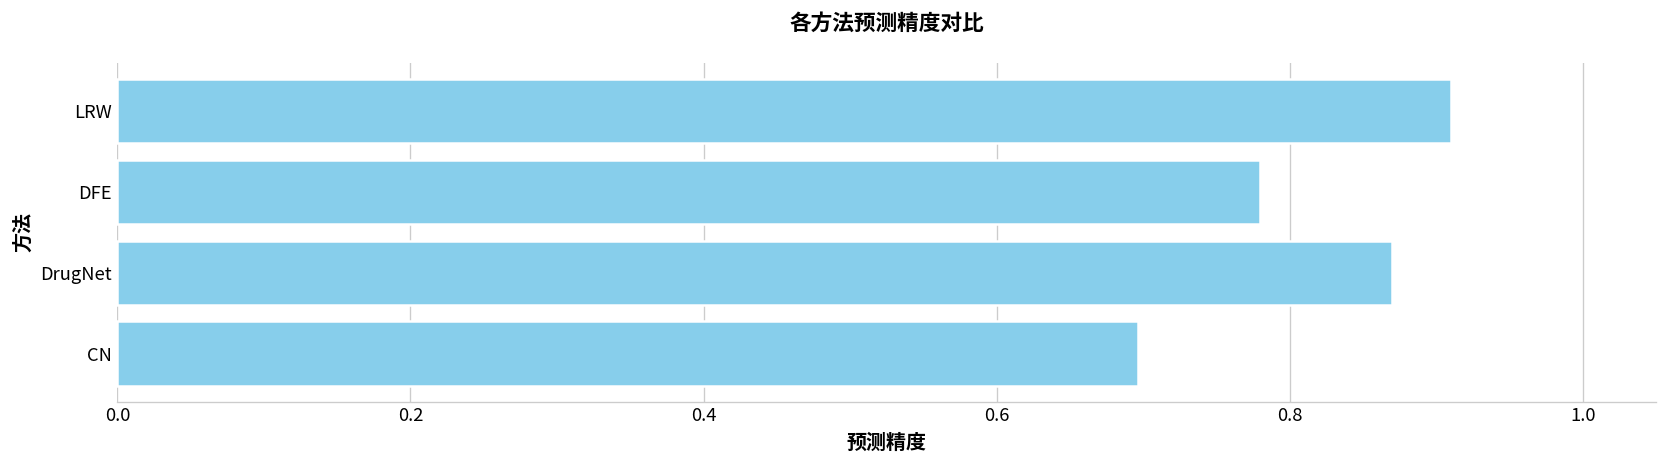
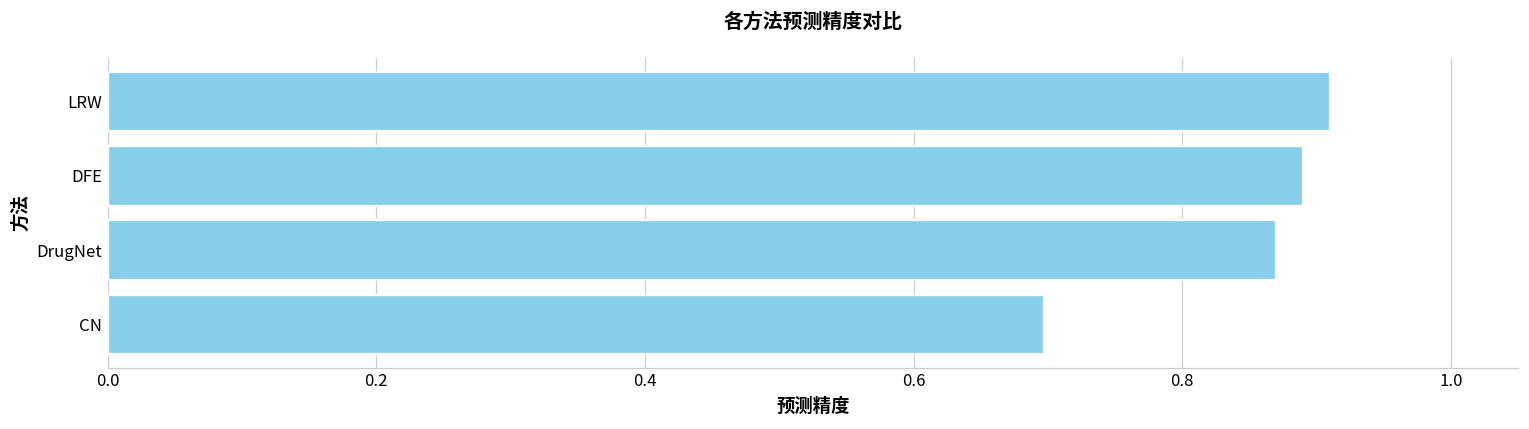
  {
    "LRW": 0.91,
-   "DFE": 0.78,
+   "DFE": 0.89,
    "DrugNet": 0.87,
    "CN": 0.697
  }
